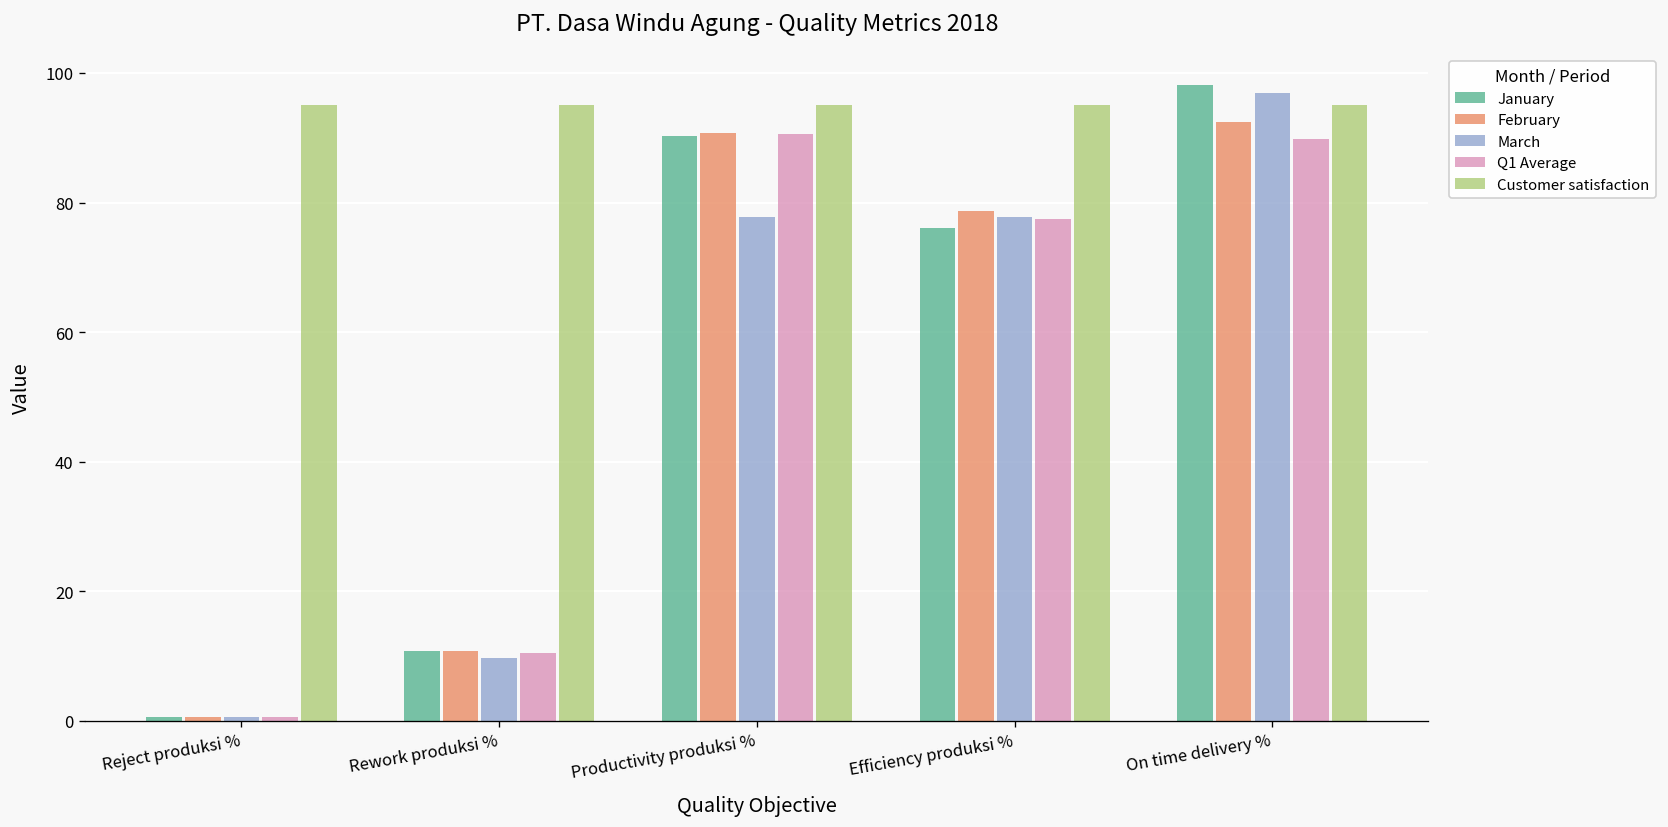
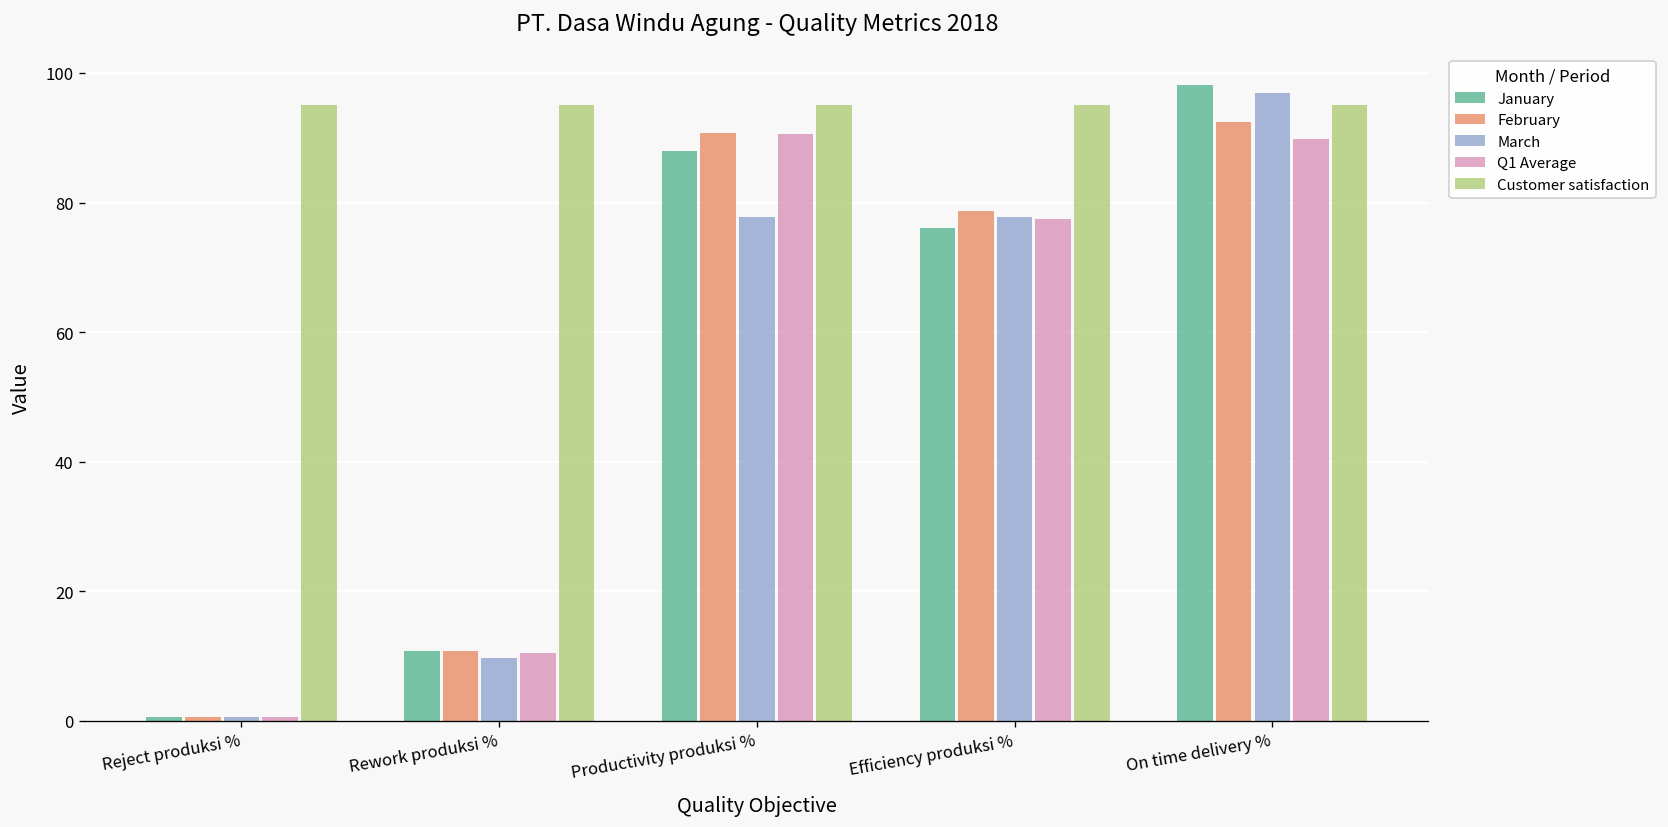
  {
    "January": {
      "Reject produksi %": 1,
      "Rework produksi %": 11,
-     "Productivity produksi %": 90,
+     "Productivity produksi %": 88,
      "Efficiency produksi %": 76,
      "On time delivery %": 98
    },
    "February": {
      "Reject produksi %": 1,
      "Rework produksi %": 11,
      "Productivity produksi %": 91,
      "Efficiency produksi %": 79,
      "On time delivery %": 93
    },
    "March": {
      "Reject produksi %": 1,
      "Rework produksi %": 10,
      "Productivity produksi %": 78,
      "Efficiency produksi %": 78,
      "On time delivery %": 97
    },
    "Q1 Average": {
      "Reject produksi %": 1,
      "Rework produksi %": 10,
      "Productivity produksi %": 91,
      "Efficiency produksi %": 77,
      "On time delivery %": 90
    },
    "Customer satisfaction": {
      "Reject produksi %": 95,
      "Rework produksi %": 95,
      "Productivity produksi %": 95,
      "Efficiency produksi %": 95,
      "On time delivery %": 95
    }
  }
